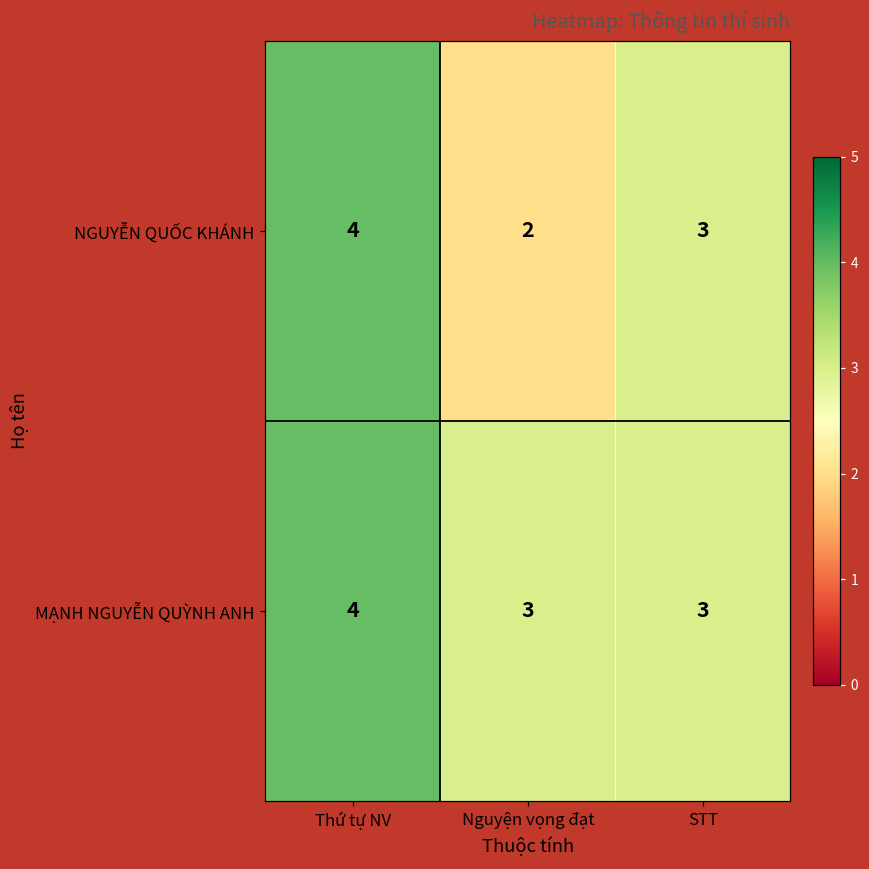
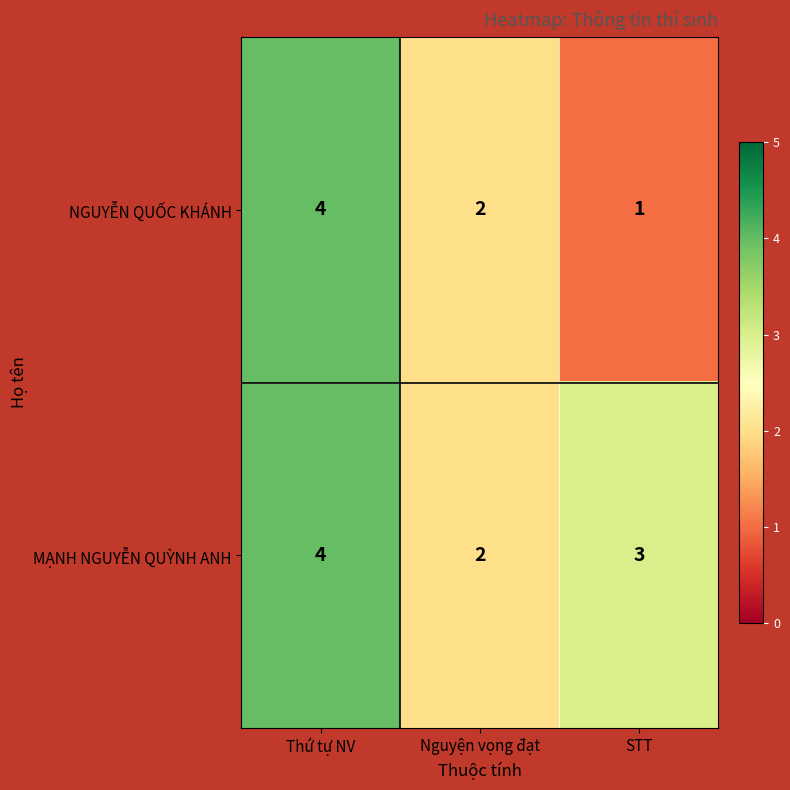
  {
    "NGUYỄN QUỐC KHÁNH": {
      "Thứ tự NV": 4,
      "Nguyện vọng đạt": 2,
-     "STT": 3
+     "STT": 1
    },
    "MẠNH NGUYỄN QUỲNH ANH": {
      "Thứ tự NV": 4,
-     "Nguyện vọng đạt": 3,
+     "Nguyện vọng đạt": 2,
      "STT": 3
    }
  }
